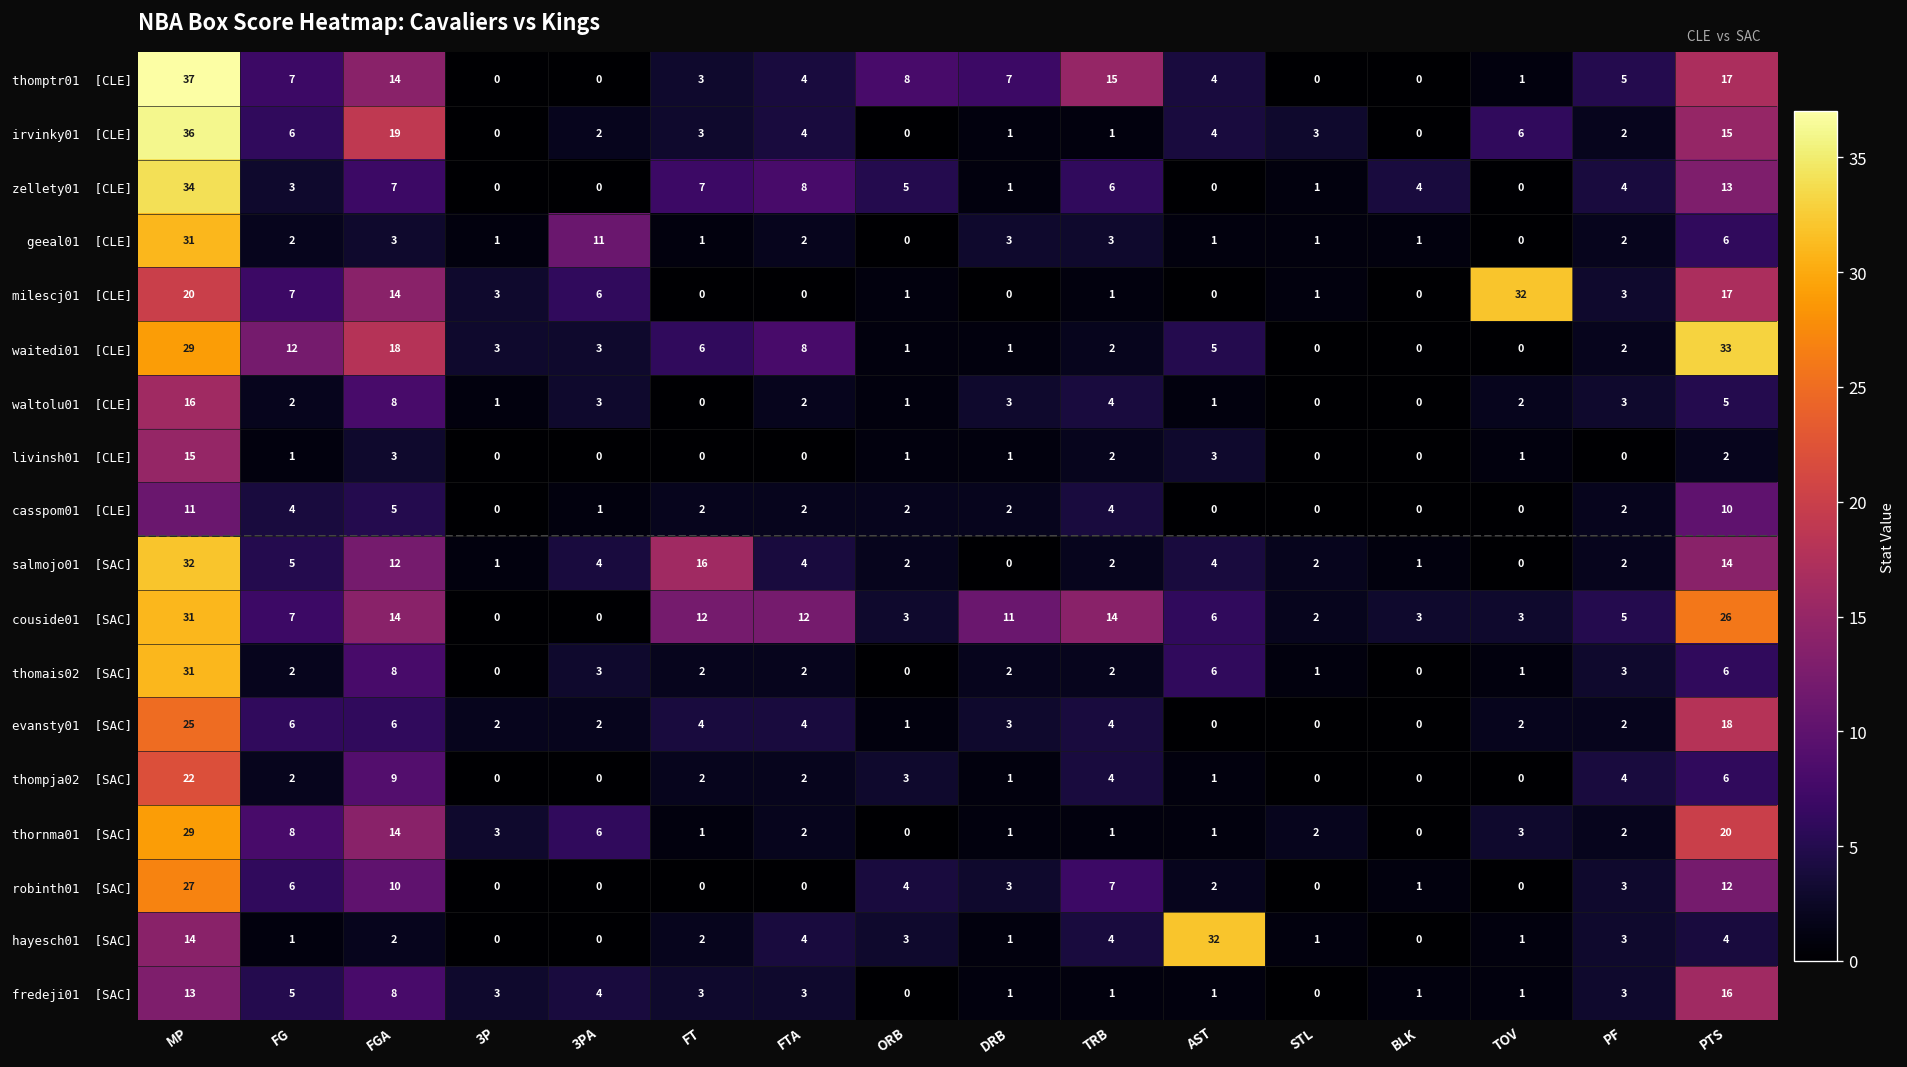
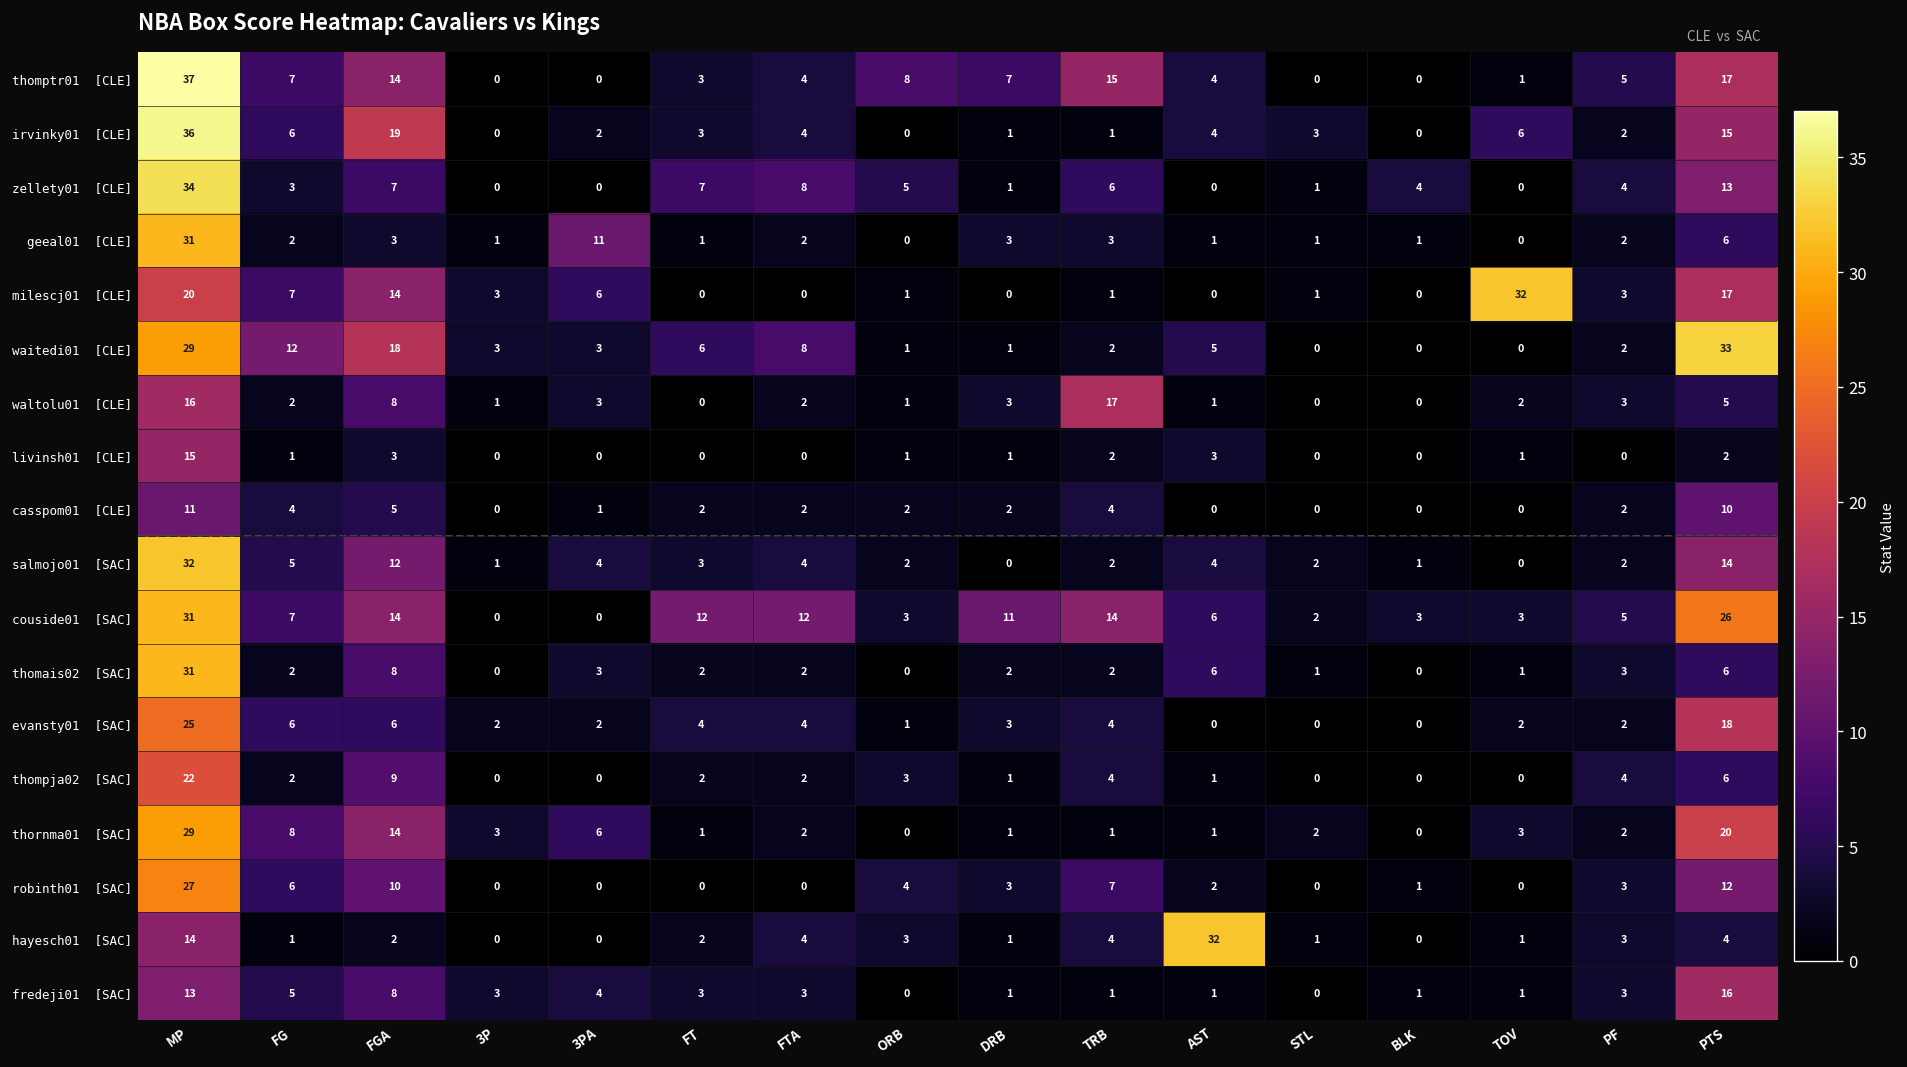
  {
    "waltolu01 [CLE]": {
      "MP": 16,
      "FG": 2,
      "FGA": 8,
      "3P": 1,
      "3PA": 3,
      "FT": 0,
      "FTA": 2,
      "ORB": 1,
      "DRB": 3,
-     "TRB": 4,
+     "TRB": 17,
      "AST": 1,
      "STL": 0,
      "BLK": 0,
      "TOV": 2,
      "PF": 3,
      "PTS": 5
    },
    "salmojo01 [SAC]": {
      "MP": 32,
      "FG": 5,
      "FGA": 12,
      "3P": 1,
      "3PA": 4,
-     "FT": 16,
+     "FT": 3,
      "FTA": 4,
      "ORB": 2,
      "DRB": 0,
      "TRB": 2,
      "AST": 4,
      "STL": 2,
      "BLK": 1,
      "TOV": 0,
      "PF": 2,
      "PTS": 14
    }
  }
